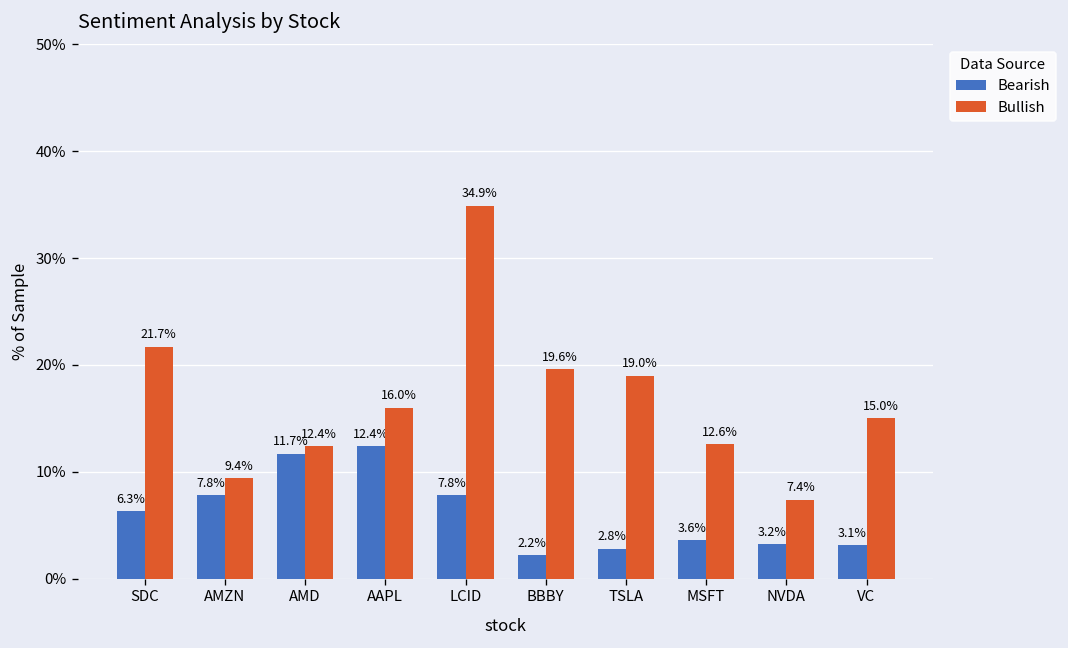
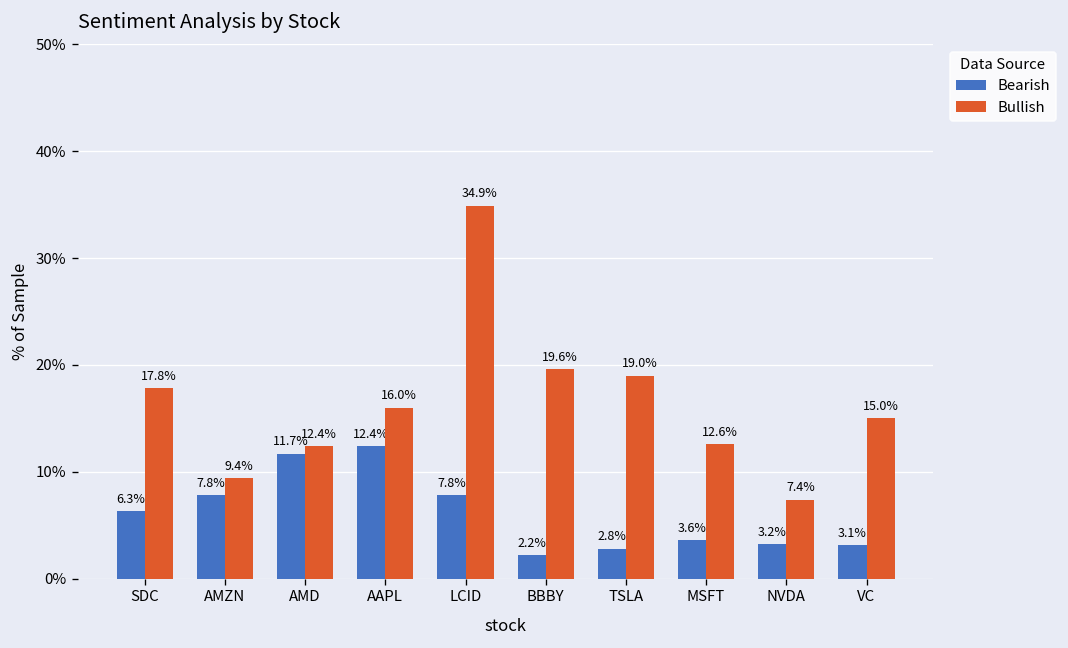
  {
    "Bearish": {
      "SDC": "6.3%",
      "AMZN": "7.8%",
      "AMD": "11.7%",
      "AAPL": "12.4%",
      "LCID": "7.8%",
      "BBBY": "2.2%",
      "TSLA": "2.8%",
      "MSFT": "3.6%",
      "NVDA": "3.2%",
      "VC": "3.1%"
    },
    "Bullish": {
-     "SDC": "21.7%",
+     "SDC": "17.8%",
      "AMZN": "9.4%",
      "AMD": "12.4%",
      "AAPL": "16.0%",
      "LCID": "34.9%",
      "BBBY": "19.6%",
      "TSLA": "19.0%",
      "MSFT": "12.6%",
      "NVDA": "7.4%",
      "VC": "15.0%"
    }
  }
